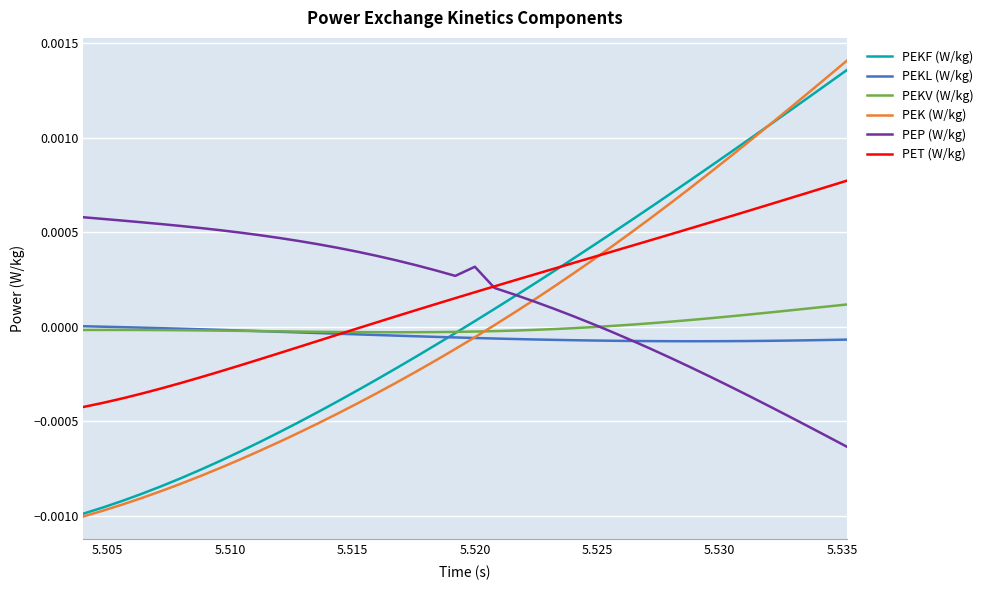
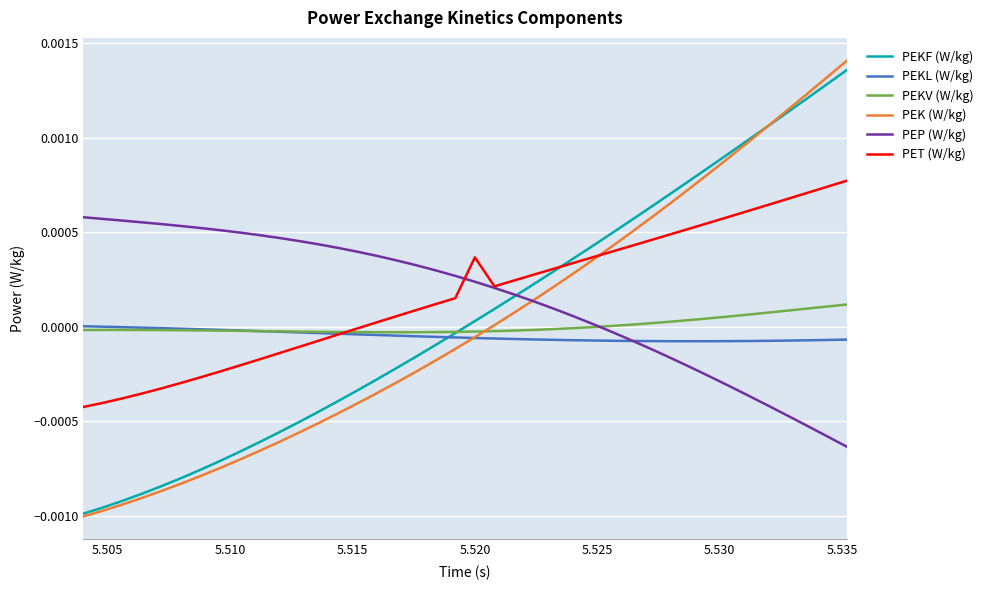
  {
    "PEKF (W/kg)": {
      "5.520": 0.00003
    },
    "PEKV (W/kg)": {
      "5.520": -0.00003
    },
    "PEP (W/kg)": {
-     "5.520": 0.00032
+     "5.520": 0.00024
    },
    "PET (W/kg)": {
-     "5.520": 0.00018
+     "5.520": 0.00037
    }
  }
